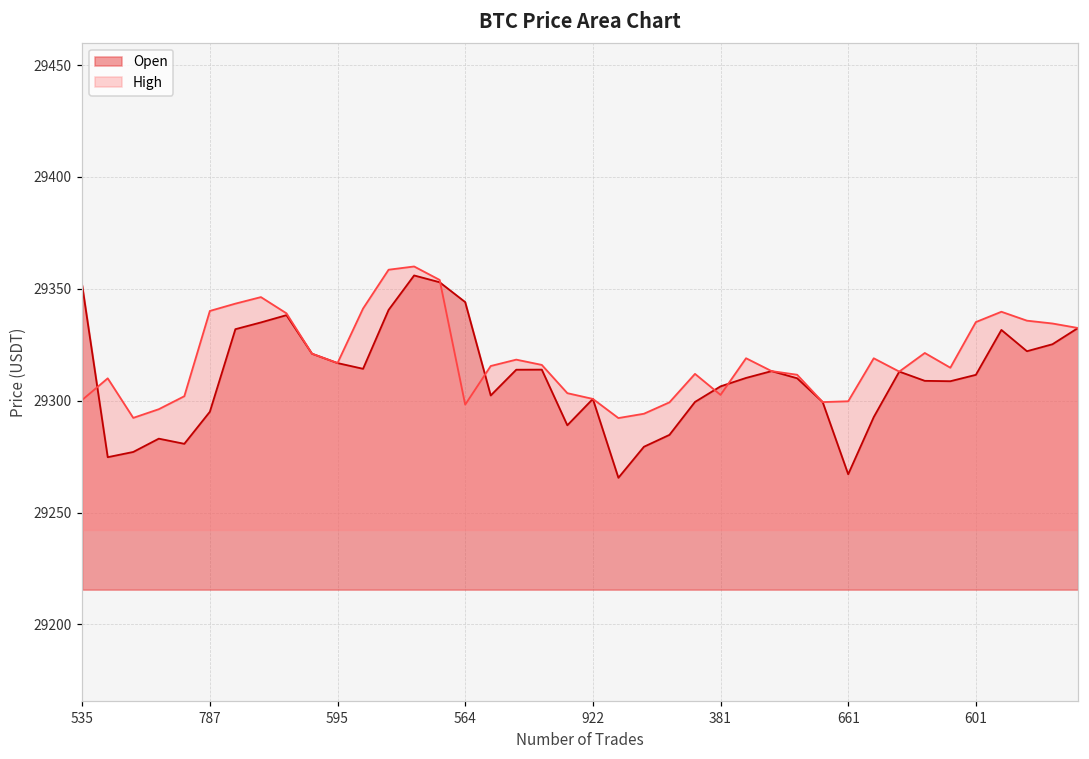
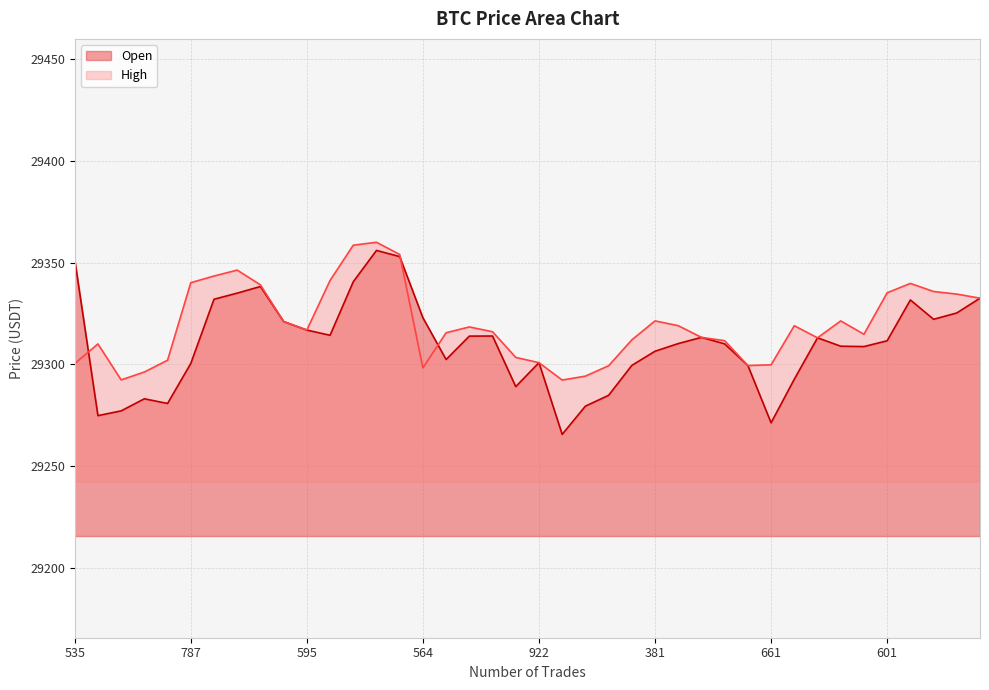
  {
    "Open": {
      "535": 29352,
-     "787": 29295,
-     "564": 29344,
+     "787": 29300,
+     "564": 29323,
      "381": 29306,
-     "661": 29267,
+     "661": 29271,
      "601": 29312
    },
    "High": {
      "535": 29300,
      "787": 29340,
      "564": 29298,
-     "381": 29303,
+     "381": 29321,
      "661": 29300,
      "601": 29335
    }
  }
